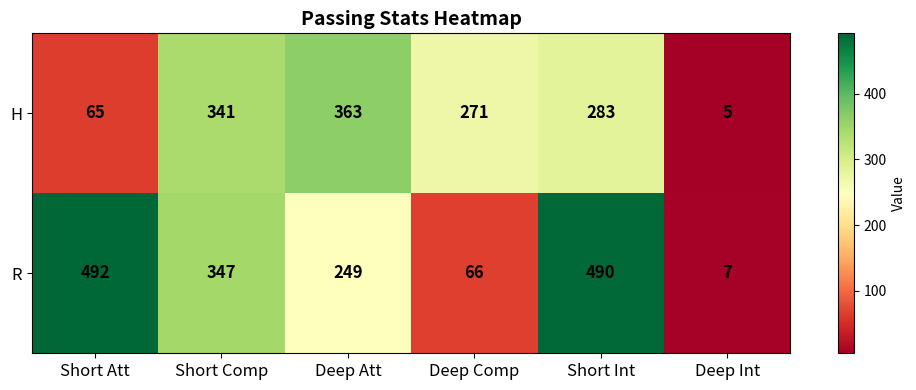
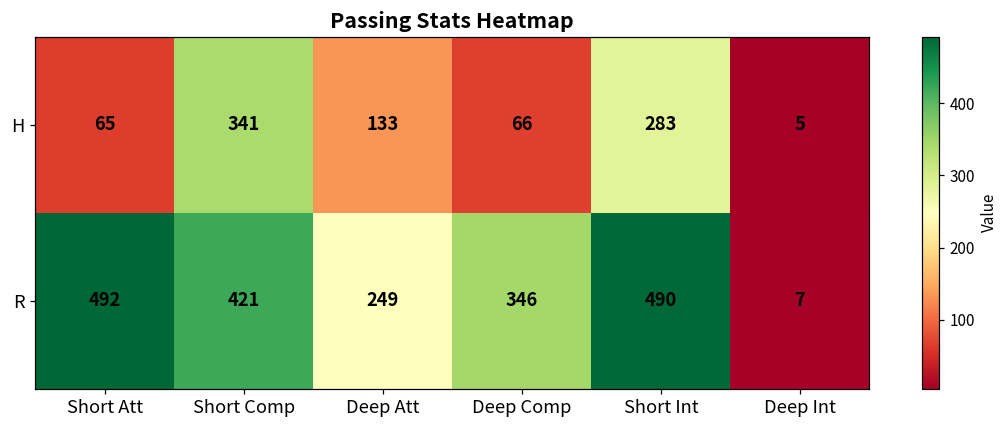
  {
    "H": {
      "Short Att": 65,
      "Short Comp": 341,
-     "Deep Att": 363,
-     "Deep Comp": 271,
+     "Deep Att": 133,
+     "Deep Comp": 66,
      "Short Int": 283,
      "Deep Int": 5
    },
    "R": {
      "Short Att": 492,
-     "Short Comp": 347,
+     "Short Comp": 421,
      "Deep Att": 249,
-     "Deep Comp": 66,
+     "Deep Comp": 346,
      "Short Int": 490,
      "Deep Int": 7
    }
  }
